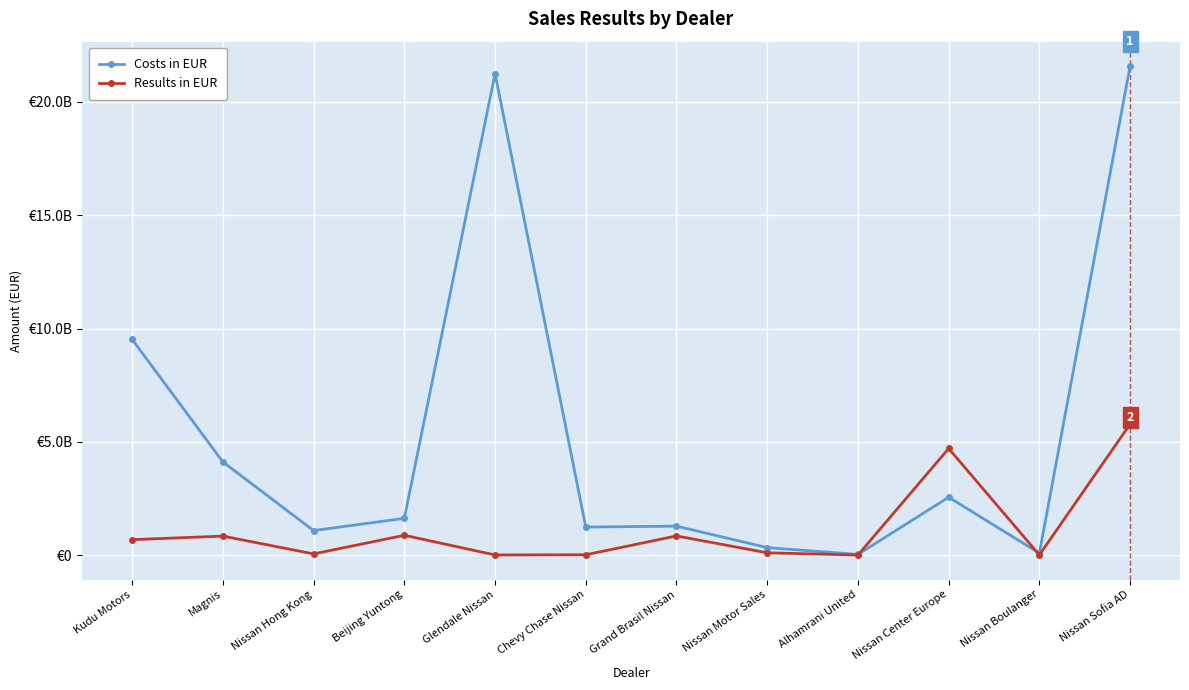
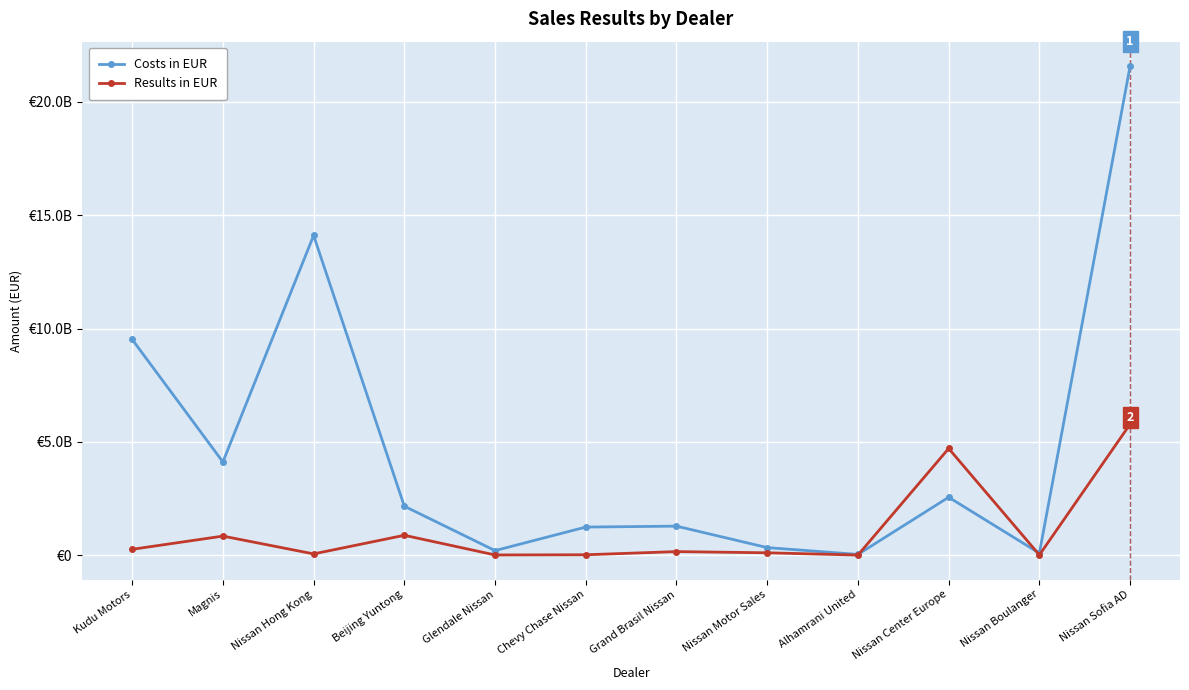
  {
    "Costs in EUR": {
      "Kudu Motors": "€9500000000",
      "Magnis": "€4100000000",
-     "Nissan Hong Kong": "€1100000000",
-     "Beijing Yuntong": "€1600000000",
-     "Glendale Nissan": "€21300000000",
+     "Nissan Hong Kong": "€14100000000",
+     "Beijing Yuntong": "€2200000000",
+     "Glendale Nissan": "€200000000",
      "Chevy Chase Nissan": "€1200000000",
      "Grand Brasil Nissan": "€1300000000",
      "Nissan Motor Sales": "€300000000",
      "Nissan Center Europe": "€2600000000"
    },
    "Results in EUR": {
-     "Kudu Motors": "€700000000",
+     "Kudu Motors": "€300000000",
      "Magnis": "€800000000",
      "Nissan Hong Kong": "€100000000",
      "Beijing Yuntong": "€900000000",
      "Glendale Nissan": "€0",
      "Chevy Chase Nissan": "€0",
-     "Grand Brasil Nissan": "€800000000",
+     "Grand Brasil Nissan": "€200000000",
      "Nissan Motor Sales": "€100000000",
      "Nissan Center Europe": "€4700000000"
    }
  }
